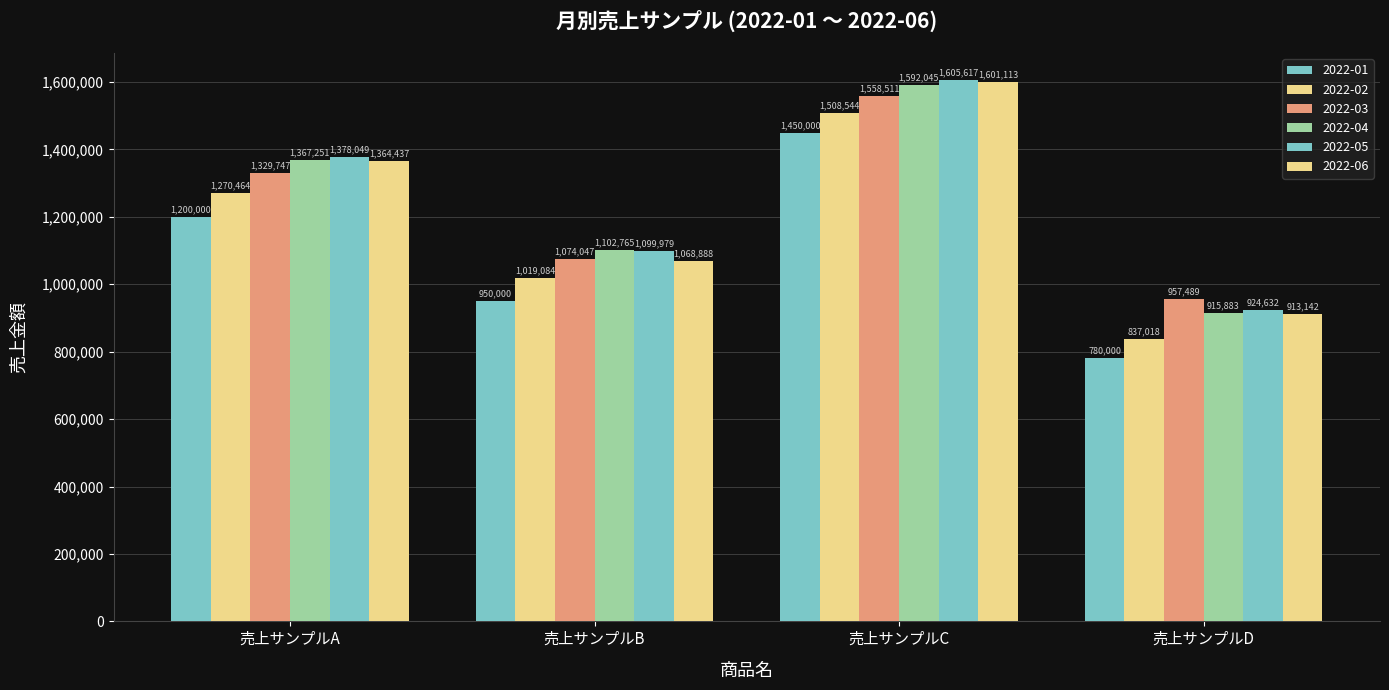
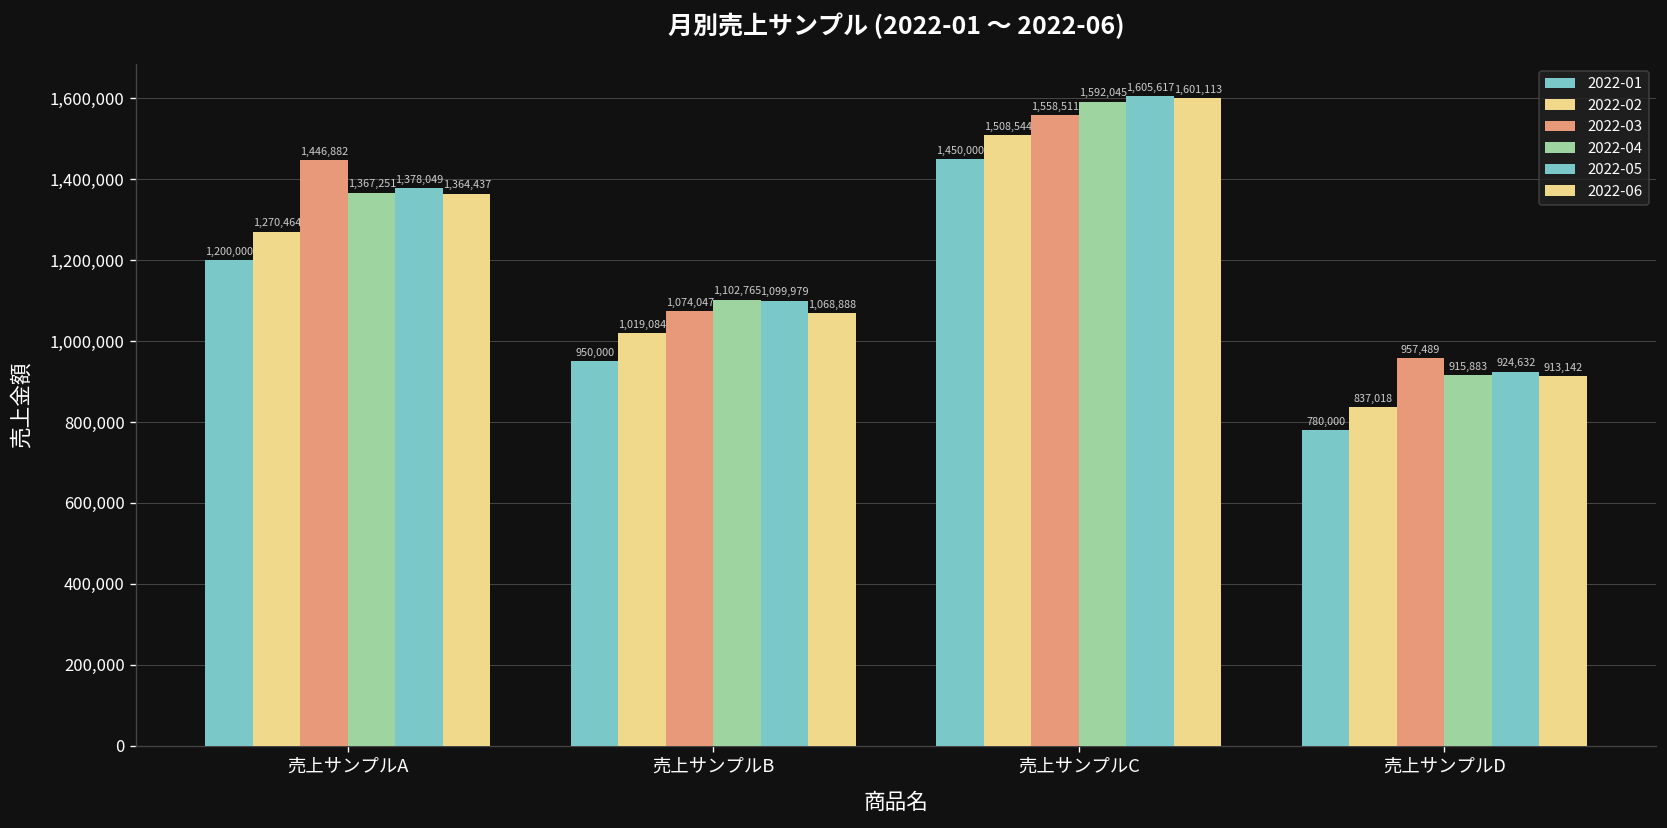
  {
    "2022-03": {
-     "売上サンプルA": "1,329,747",
+     "売上サンプルA": "1,446,882",
      "売上サンプルB": "1,074,047",
      "売上サンプルC": "1,558,511",
      "売上サンプルD": "957,489"
    }
  }
